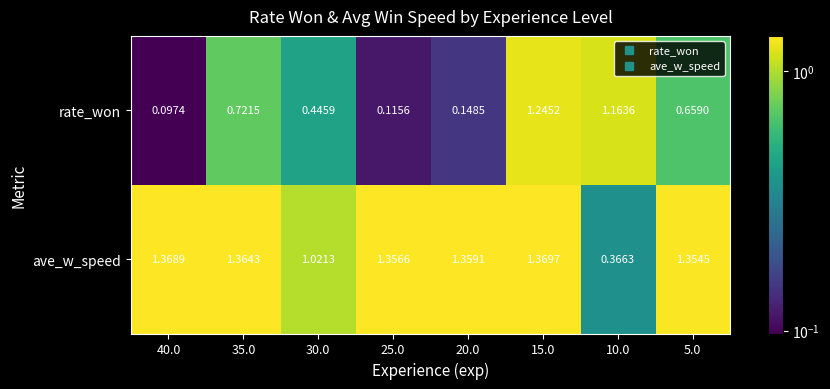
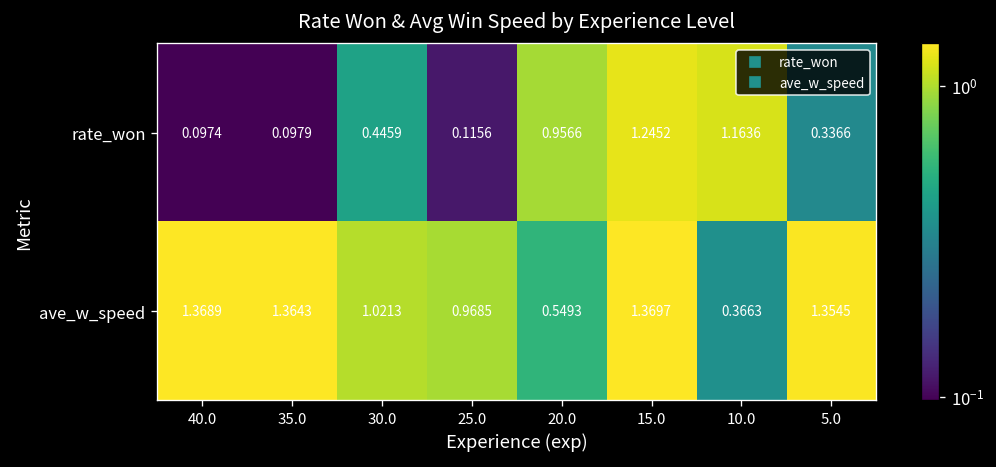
  {
    "rate_won": {
      "40.0": 0.0974,
-     "35.0": 0.7215,
+     "35.0": 0.0979,
      "30.0": 0.4459,
      "25.0": 0.1156,
-     "20.0": 0.1485,
+     "20.0": 0.9566,
      "15.0": 1.2452,
      "10.0": 1.1636,
-     "5.0": 0.6590
+     "5.0": 0.3366
    },
    "ave_w_speed": {
      "40.0": 1.3689,
      "35.0": 1.3643,
      "30.0": 1.0213,
-     "25.0": 1.3566,
-     "20.0": 1.3591,
+     "25.0": 0.9685,
+     "20.0": 0.5493,
      "15.0": 1.3697,
      "10.0": 0.3663,
      "5.0": 1.3545
    }
  }
